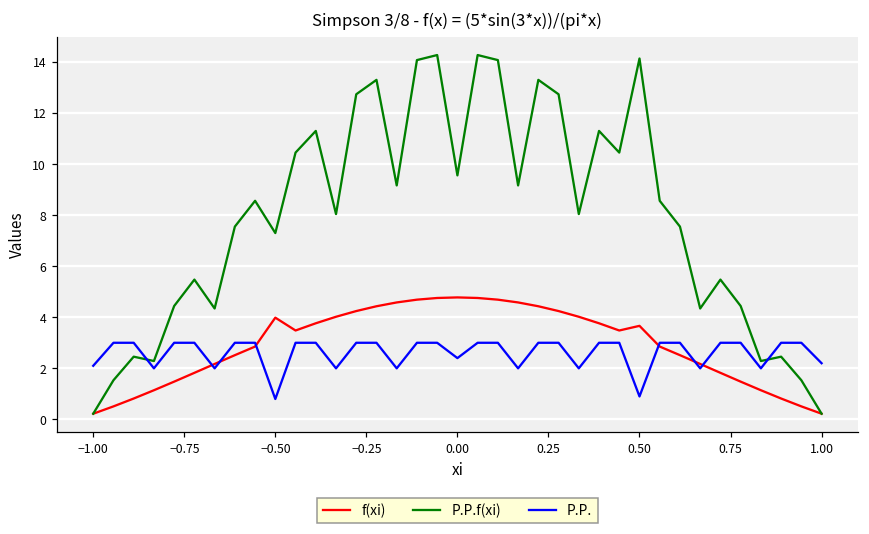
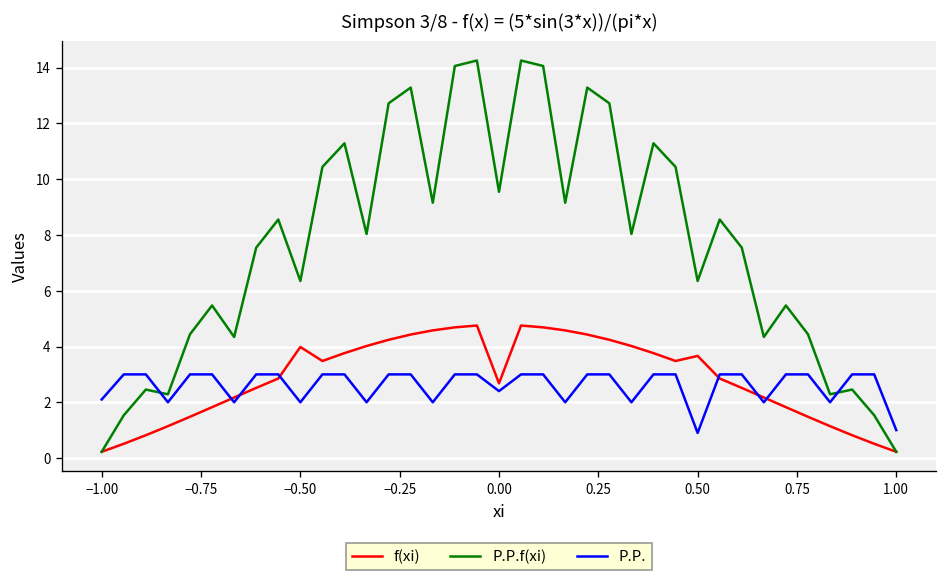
  {
    "f(xi)": {
      "−0.50": 4.0,
-     "0.00": 4.8,
+     "0.00": 2.7,
      "0.50": 3.7
    },
    "P.P.f(xi)": {
-     "−0.50": 7.3,
+     "−0.50": 6.4,
      "0.00": 9.5,
-     "0.50": 14.1
+     "0.50": 6.4
    },
    "P.P.": {
      "−1.00": 2.1,
-     "−0.50": 0.8,
+     "−0.50": 2.0,
      "0.00": 2.4,
      "0.50": 0.9,
-     "1.00": 2.2
+     "1.00": 1.0
    }
  }
